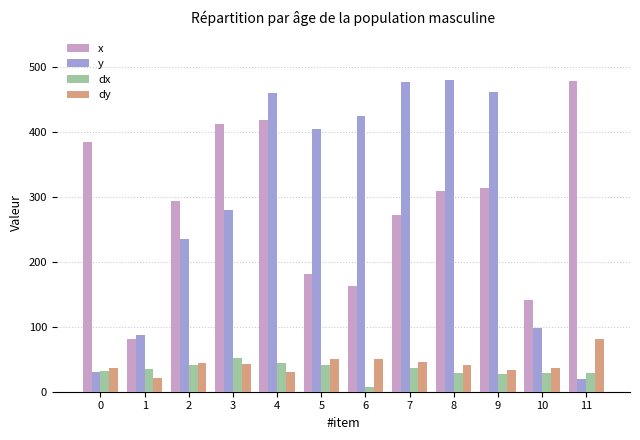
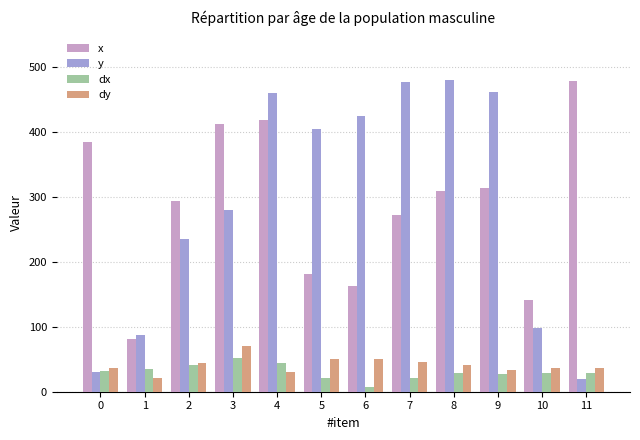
  {
    "dx": {
      "0": 30,
      "1": 30,
      "2": 40,
      "3": 50,
      "4": 40,
-     "5": 40,
+     "5": 20,
      "6": 10,
-     "7": 40,
+     "7": 20,
      "8": 30,
      "9": 30,
      "10": 30,
      "11": 30
    },
    "dy": {
      "0": 40,
      "1": 20,
      "2": 40,
-     "3": 40,
+     "3": 70,
      "4": 30,
      "5": 50,
      "6": 50,
      "7": 50,
      "8": 40,
      "9": 30,
      "10": 40,
-     "11": 80
+     "11": 40
    }
  }
